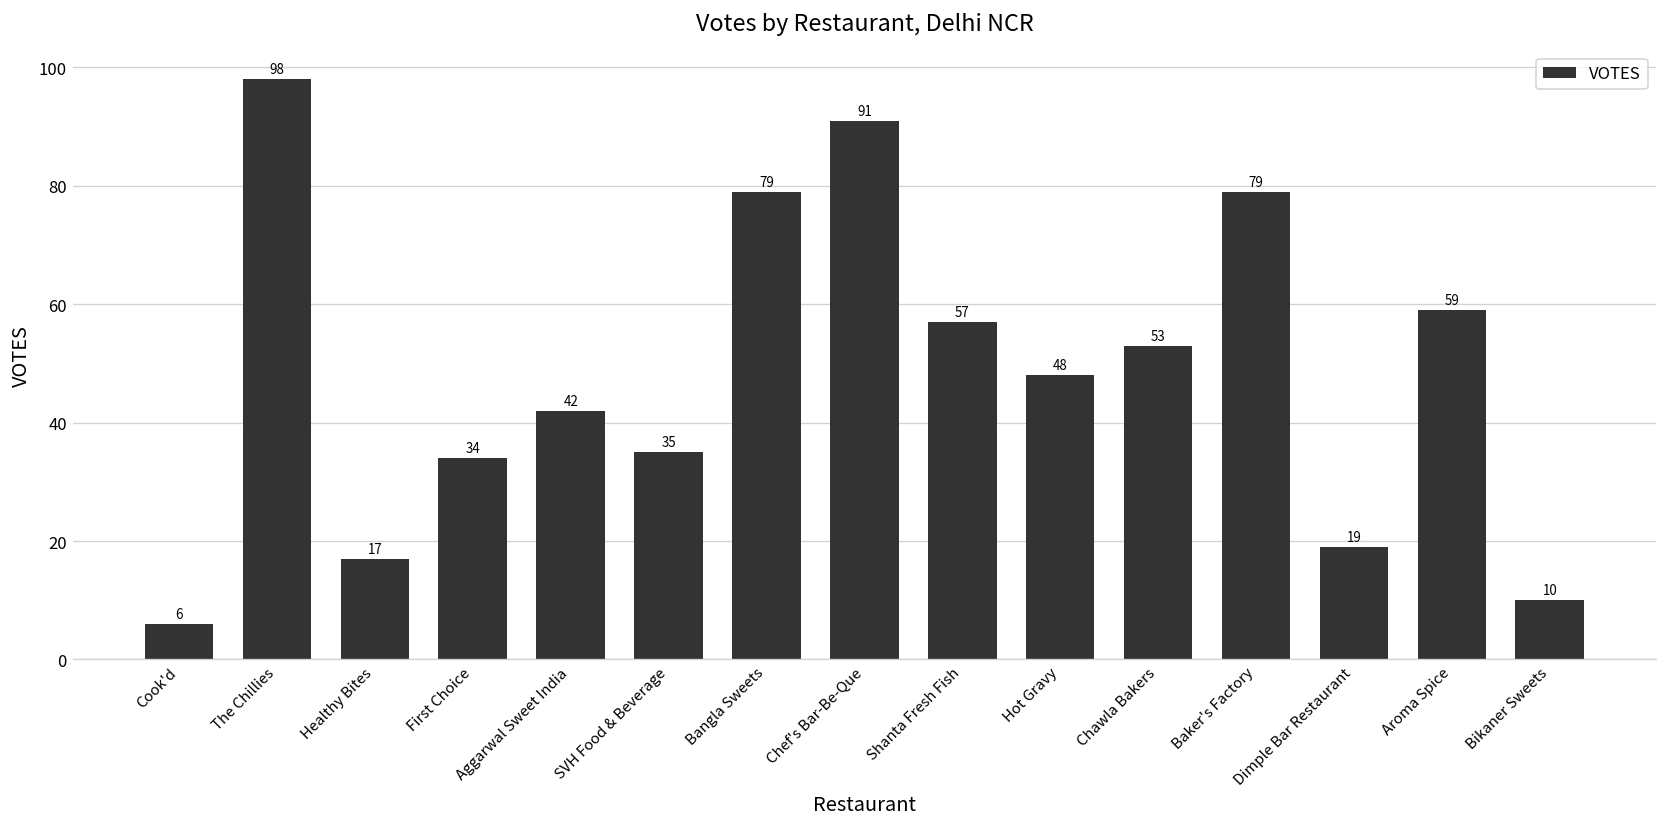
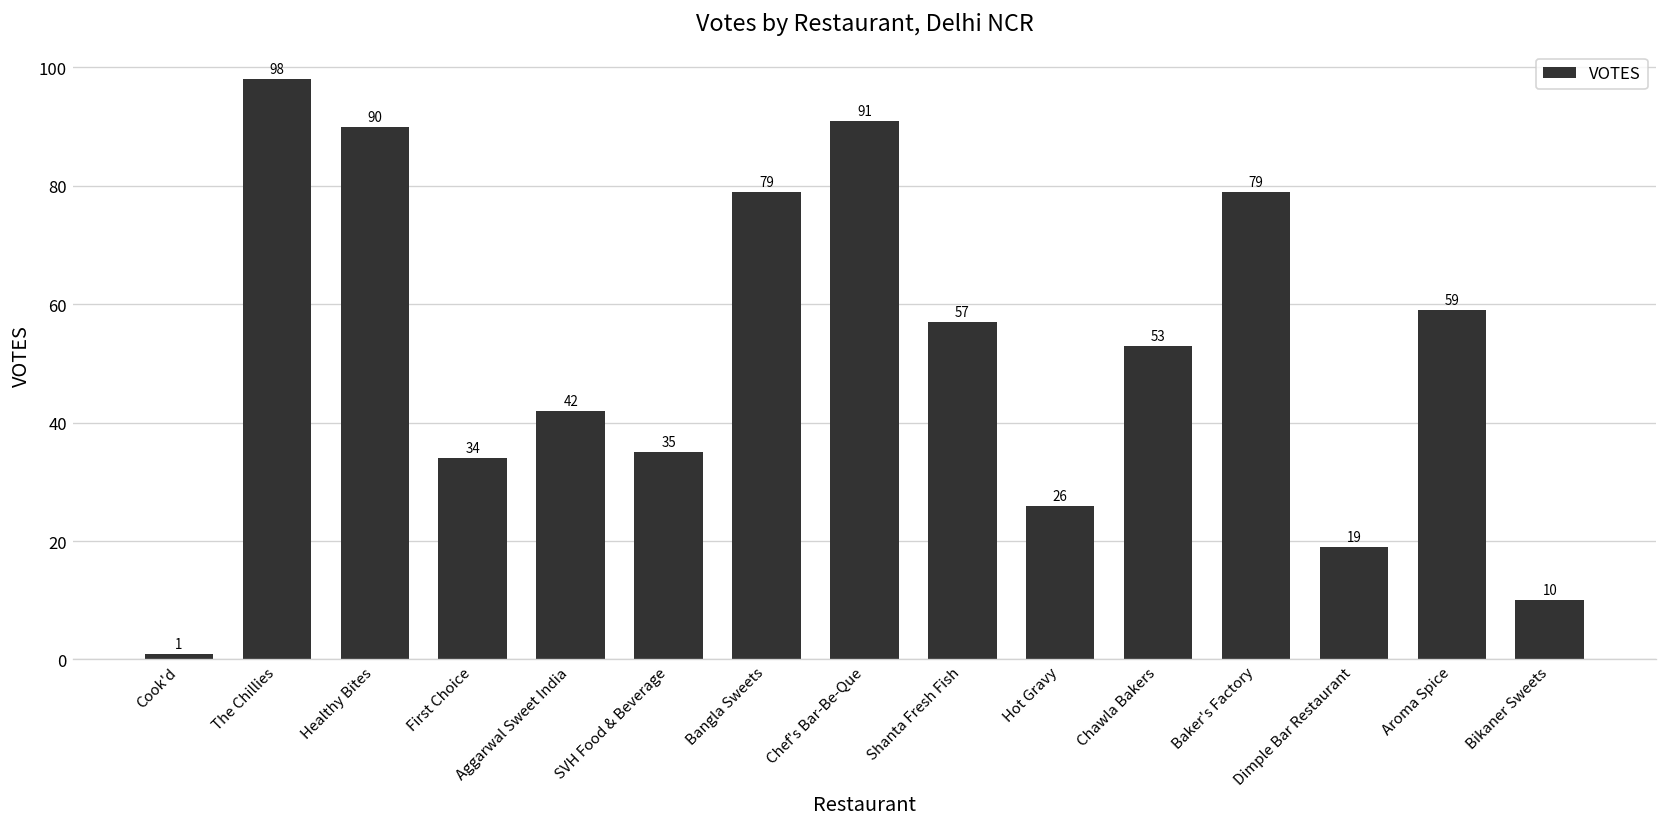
  {
-   "Cook'd": 6,
+   "Cook'd": 1,
    "The Chillies": 98,
-   "Healthy Bites": 17,
+   "Healthy Bites": 90,
    "First Choice": 34,
    "Aggarwal Sweet India": 42,
    "SVH Food & Beverage": 35,
    "Bangla Sweets": 79,
    "Chef's Bar-Be-Que": 91,
    "Shanta Fresh Fish": 57,
-   "Hot Gravy": 48,
+   "Hot Gravy": 26,
    "Chawla Bakers": 53,
    "Baker's Factory": 79,
    "Dimple Bar Restaurant": 19,
    "Aroma Spice": 59,
    "Bikaner Sweets": 10
  }
